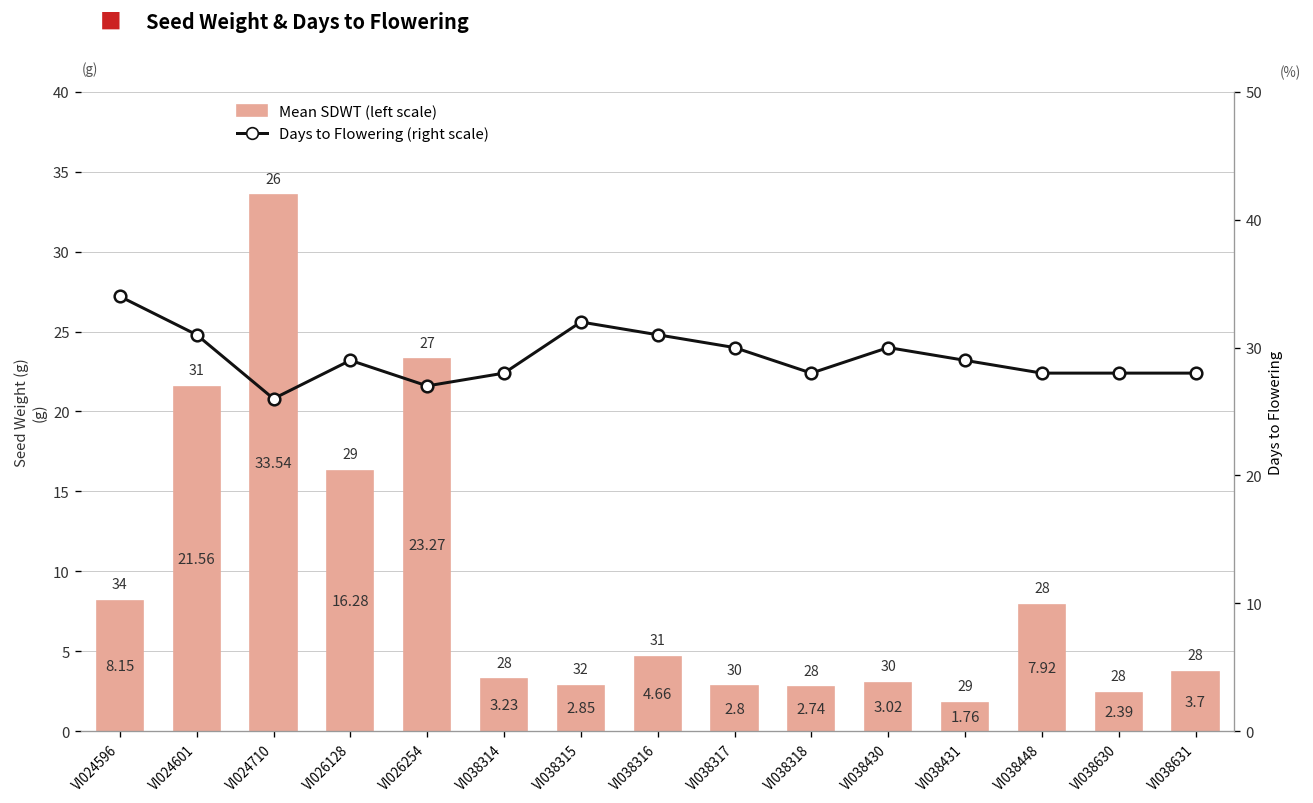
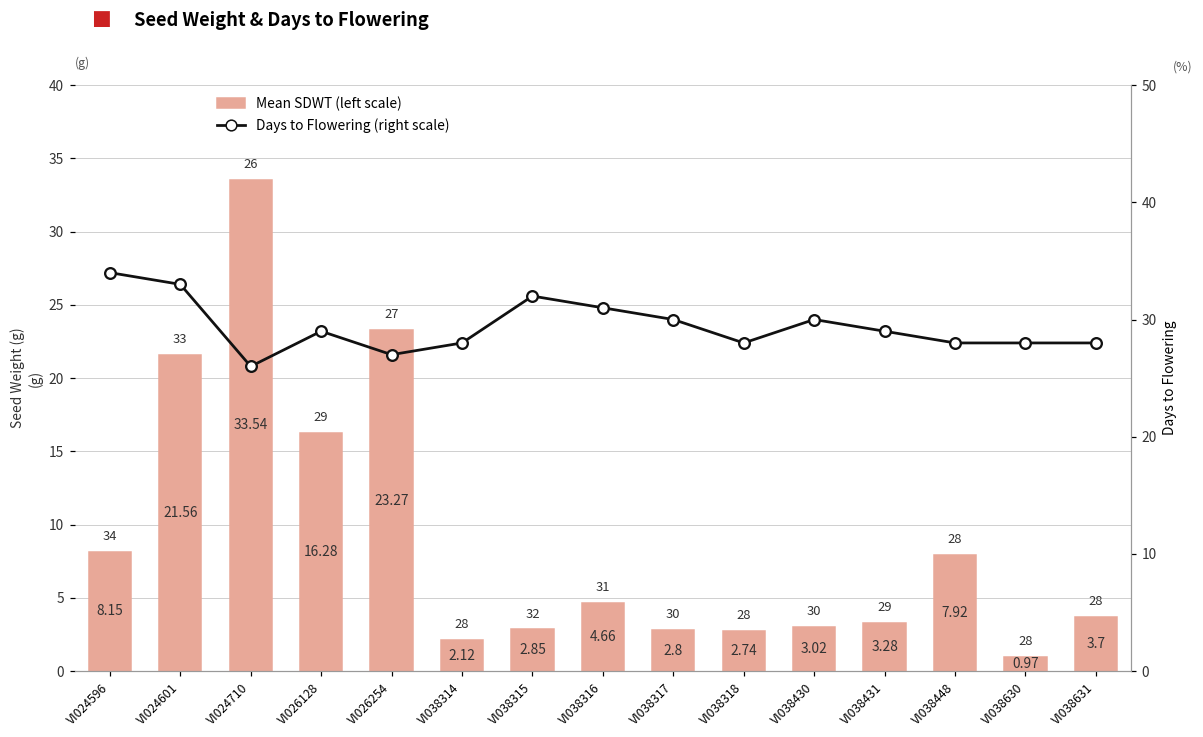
  {
    "Mean SDWT (left scale)": {
      "VI024596": 8.15,
      "VI024601": 21.56,
      "VI024710": 33.54,
      "VI026128": 16.28,
      "VI026254": 23.27,
-     "VI038314": 3.23,
+     "VI038314": 2.12,
      "VI038315": 2.85,
      "VI038316": 4.66,
      "VI038317": 2.8,
      "VI038318": 2.74,
      "VI038430": 3.02,
-     "VI038431": 1.76,
+     "VI038431": 3.28,
      "VI038448": 7.92,
-     "VI038630": 2.39,
+     "VI038630": 0.97,
      "VI038631": 3.7
    },
    "Days to Flowering (right scale)": {
-     "VI024601": 31
+     "VI024601": 33
    }
  }
